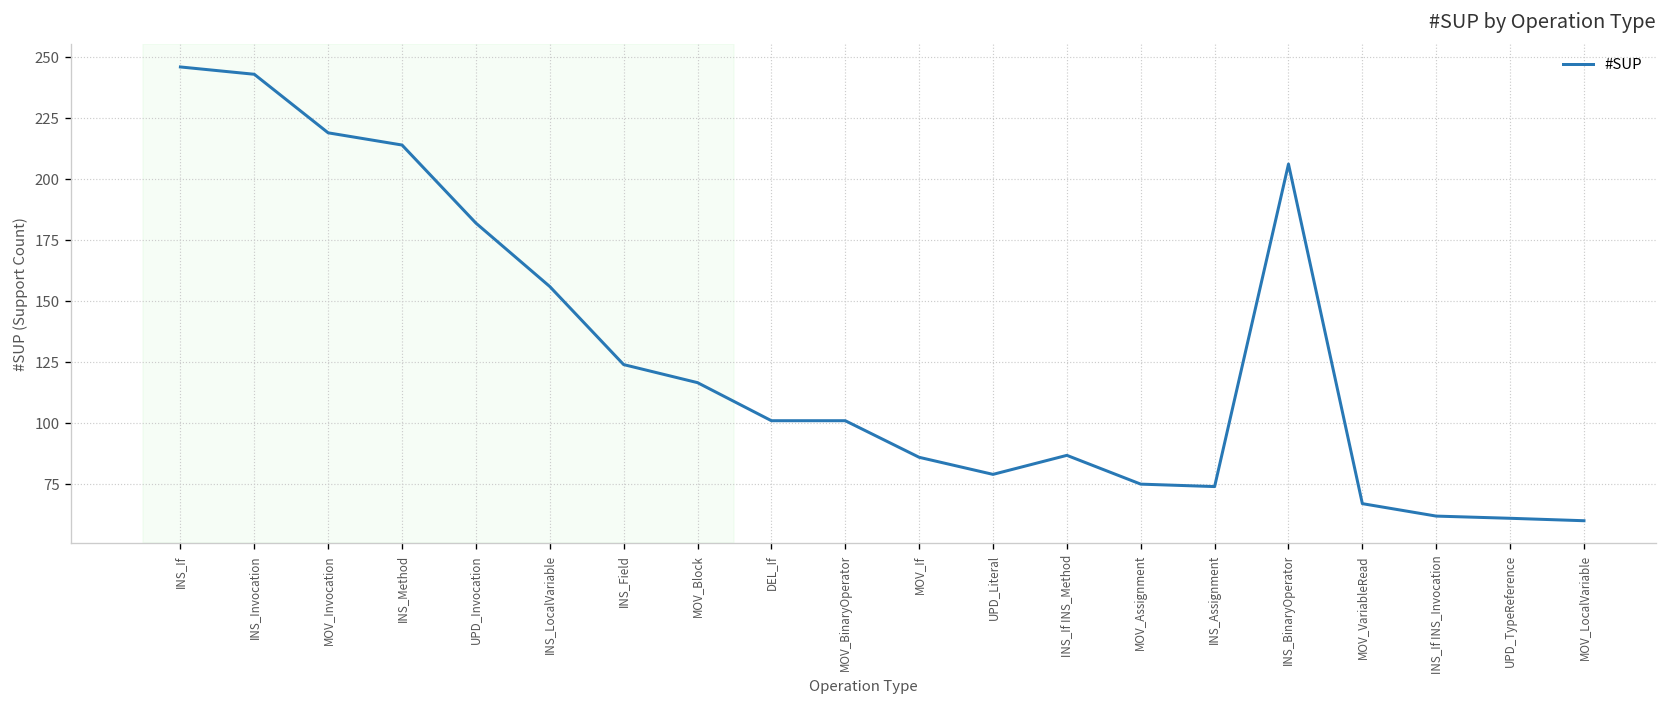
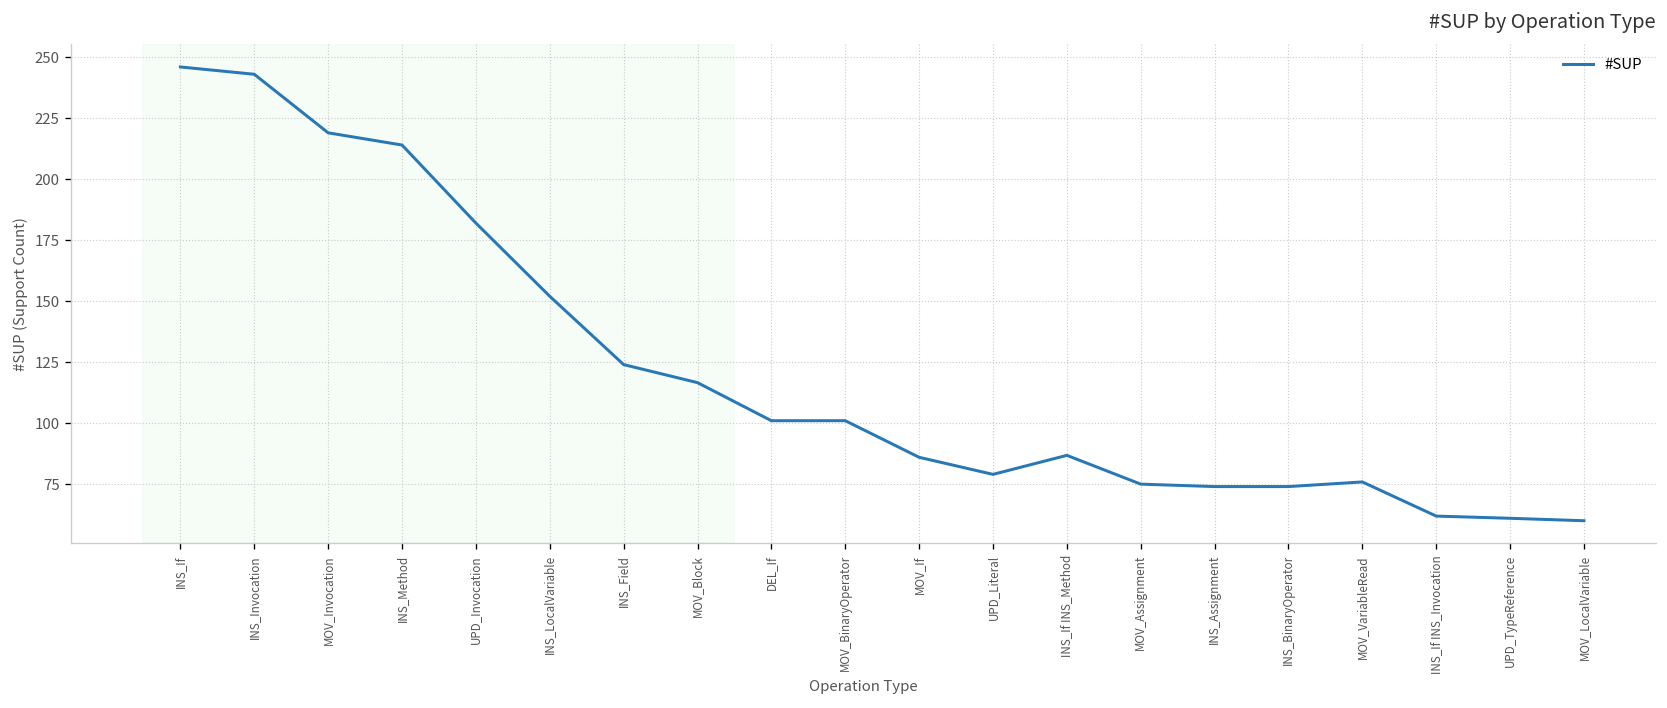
  {
    "INS_If": 246,
    "INS_Invocation": 243,
    "MOV_Invocation": 219,
    "INS_Method": 214,
    "UPD_Invocation": 182,
-   "INS_LocalVariable": 156,
+   "INS_LocalVariable": 152,
    "INS_Field": 124,
    "MOV_Block": 117,
    "DEL_If": 101,
    "MOV_BinaryOperator": 101,
    "MOV_If": 86,
    "UPD_Literal": 79,
    "INS_If INS_Method": 87,
    "MOV_Assignment": 75,
    "INS_Assignment": 74,
-   "INS_BinaryOperator": 206,
-   "MOV_VariableRead": 67,
+   "INS_BinaryOperator": 74,
+   "MOV_VariableRead": 76,
    "INS_If INS_Invocation": 62,
    "UPD_TypeReference": 61,
    "MOV_LocalVariable": 60
  }
